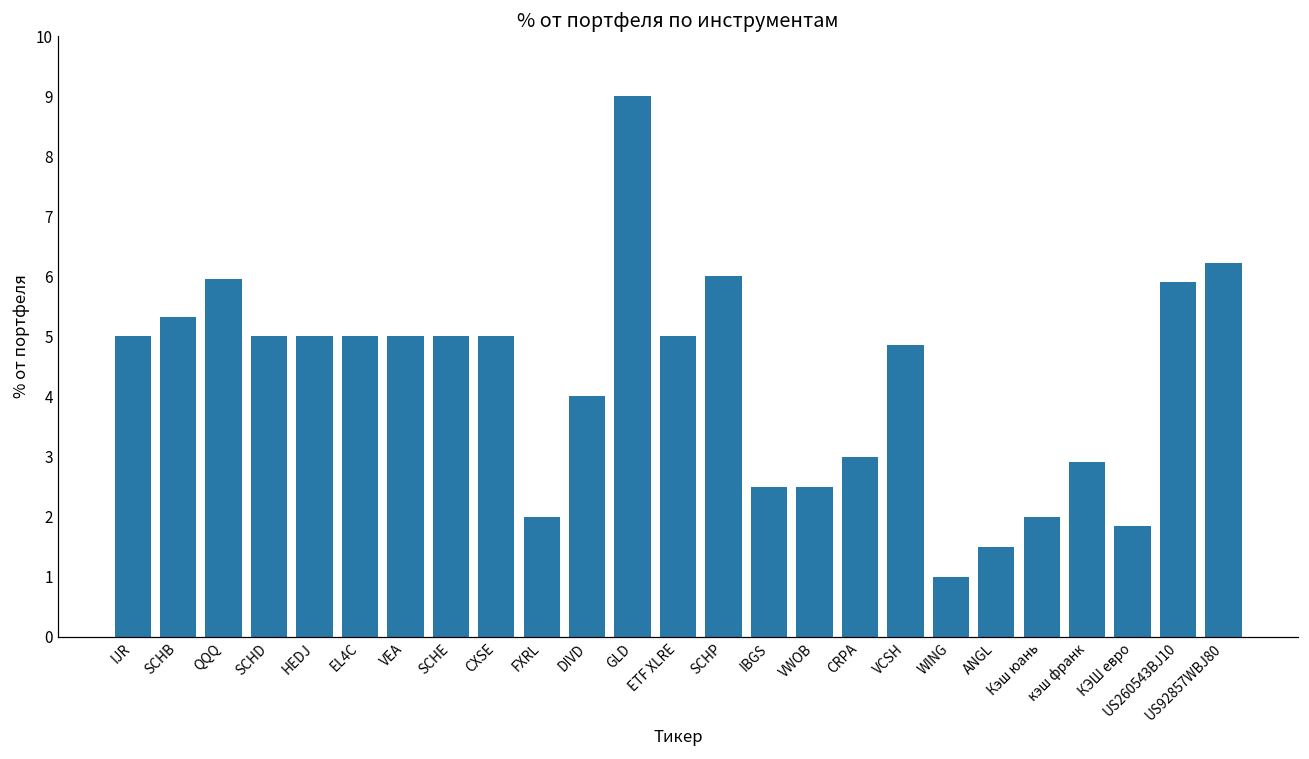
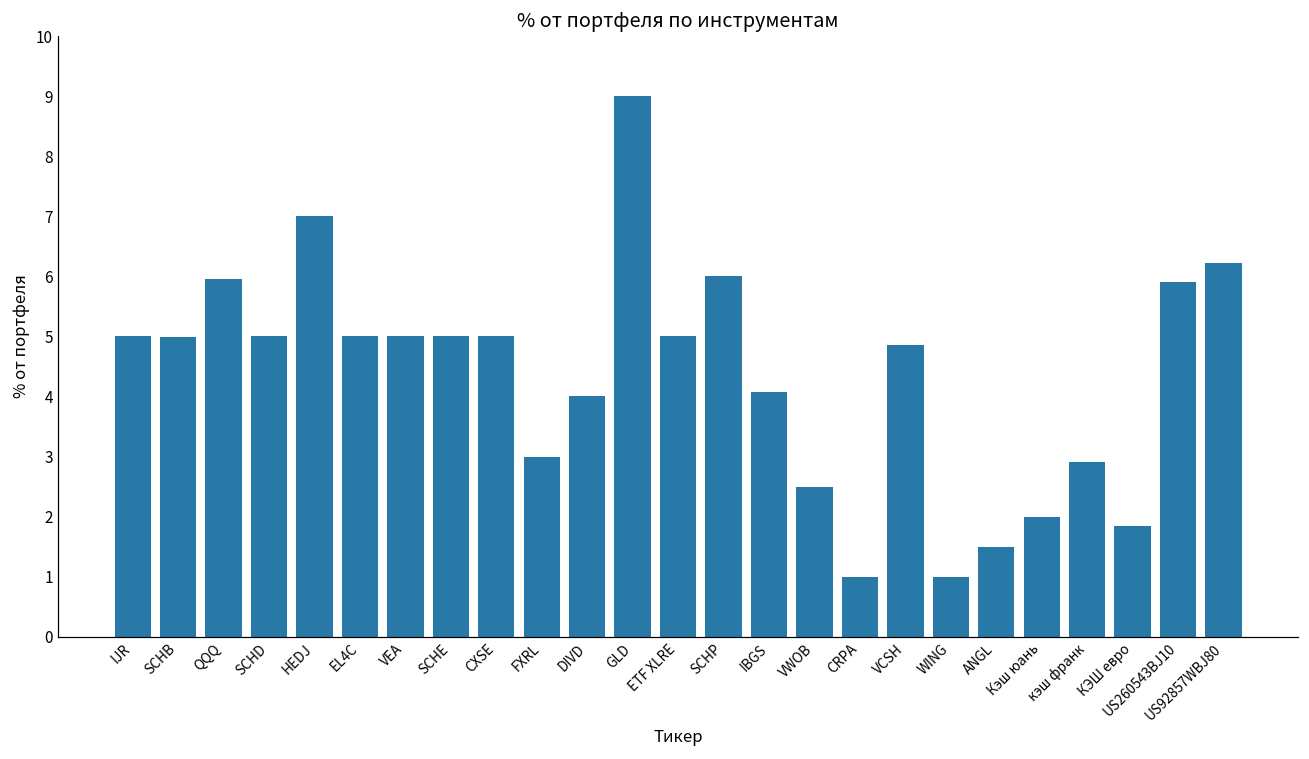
  {
    "IJR": 5.0,
-   "SCHB": 5.3,
+   "SCHB": 5.0,
    "QQQ": 6.0,
    "SCHD": 5.0,
-   "HEDJ": 5,
+   "HEDJ": 7,
    "EL4C": 5.0,
    "VEA": 5.0,
    "SCHE": 5.0,
    "CXSE": 5.0,
-   "FXRL": 2,
+   "FXRL": 3,
    "DIVD": 4.0,
    "GLD": 9.0,
    "ETF XLRE": 5.0,
    "SCHP": 6.0,
-   "IBGS": 2.5,
+   "IBGS": 4.1,
    "VWOB": 2.5,
-   "CRPA": 3,
+   "CRPA": 1,
    "VCSH": 4.9,
    "WING": 1.0,
    "ANGL": 1.5,
    "Кэш юань": 2.0,
    "кэш франк": 2.9,
    "КЭШ евро": 1.8,
    "US260543BJ10": 5.9,
    "US92857WBJ80": 6.2
  }
